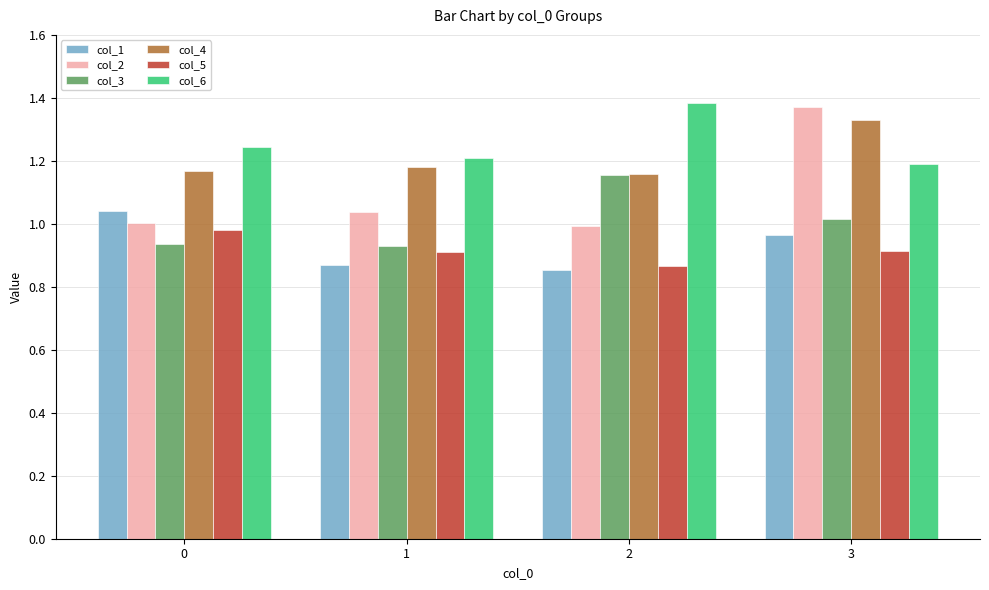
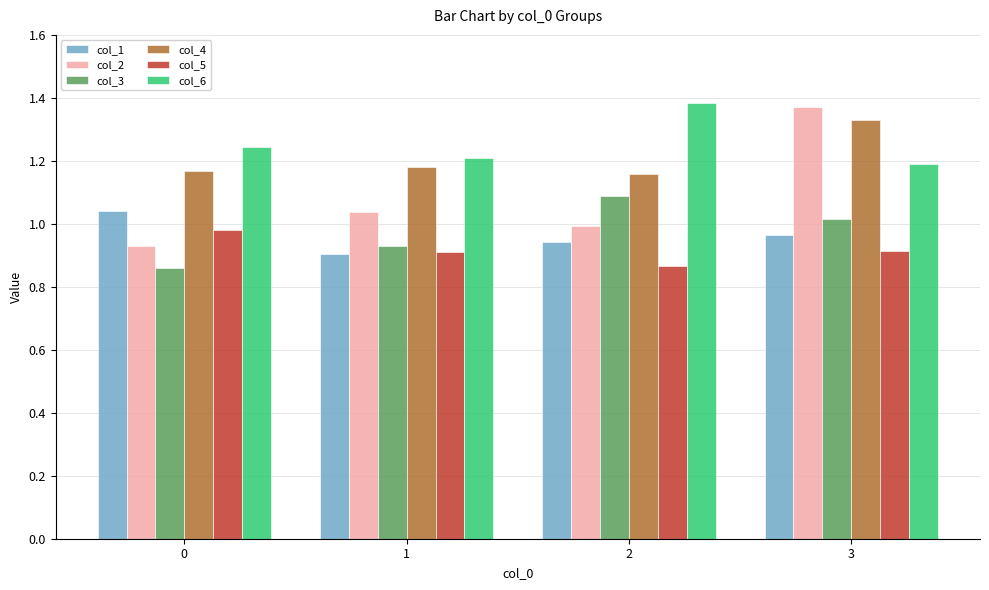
  {
    "col_1": {
      "0": 1.04,
-     "1": 0.87,
-     "2": 0.85,
+     "1": 0.90,
+     "2": 0.94,
      "3": 0.97
    },
    "col_2": {
-     "0": 1.00,
+     "0": 0.93,
      "1": 1.04,
      "2": 0.99,
      "3": 1.37
    },
    "col_3": {
-     "0": 0.94,
+     "0": 0.86,
      "1": 0.93,
-     "2": 1.15,
+     "2": 1.09,
      "3": 1.02
    },
    "col_6": {
      "0": 1.24,
      "1": 1.21,
      "2": 1.39,
      "3": 1.19
    }
  }
